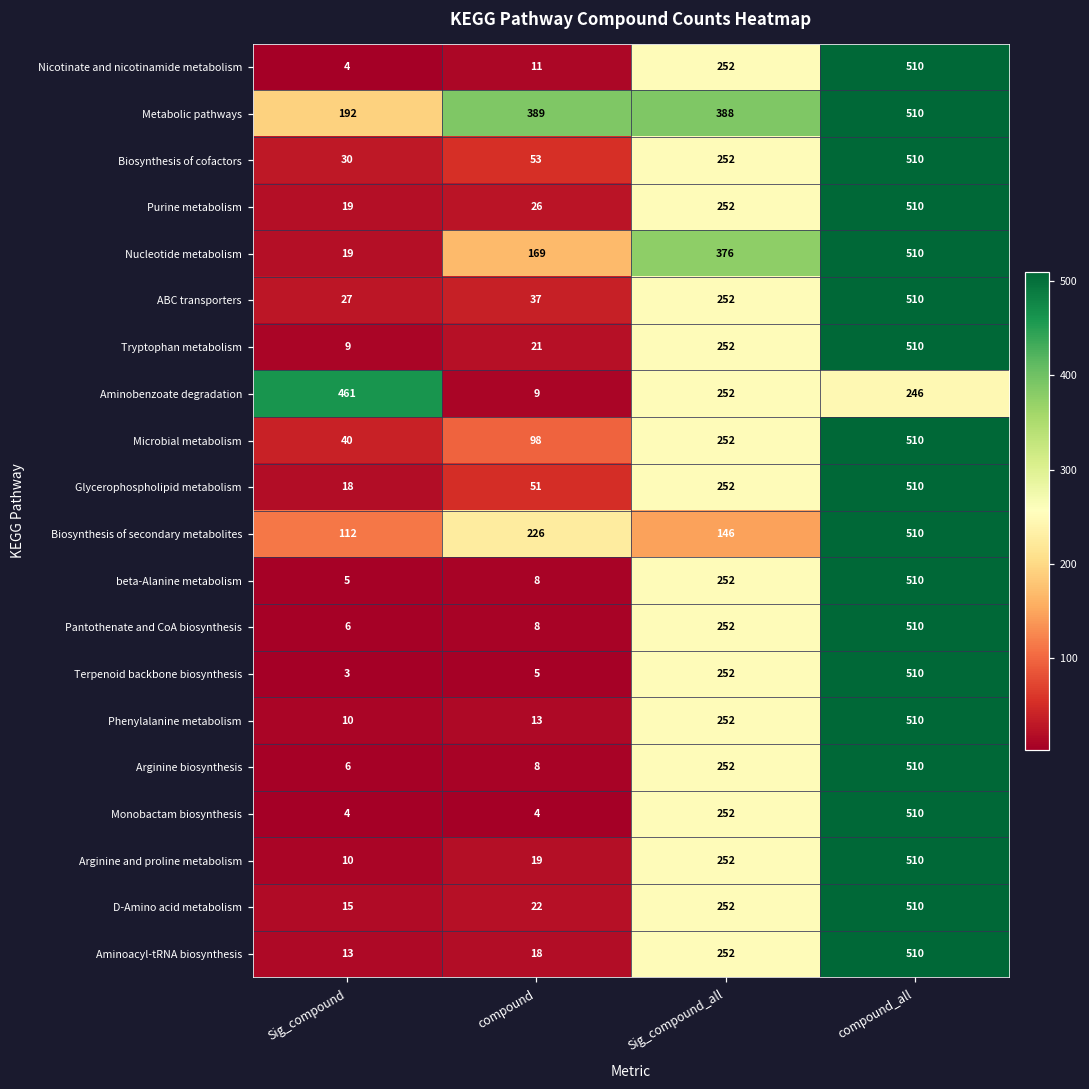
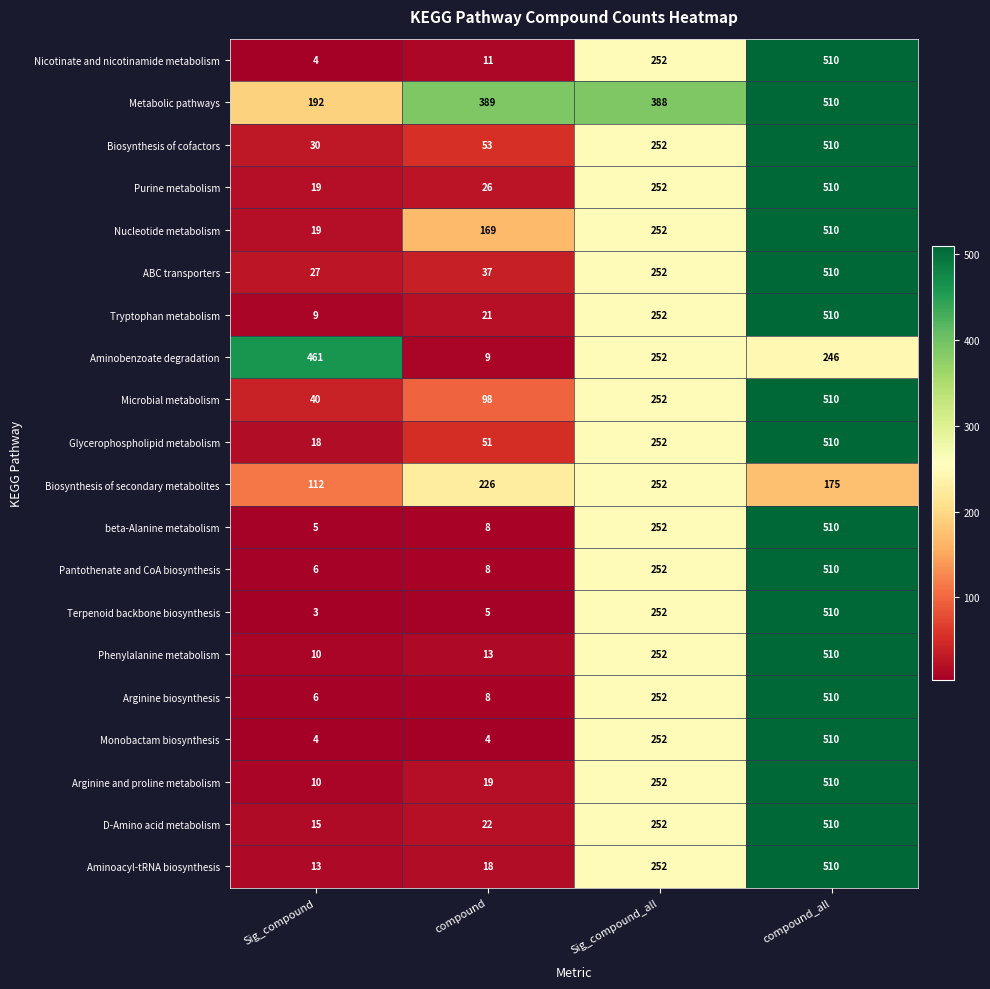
  {
    "Nicotinate and nicotinamide metabolism": {
      "Sig_compound": 4,
      "compound": 11,
      "Sig_compound_all": 252,
      "compound_all": 510
    },
    "Metabolic pathways": {
      "Sig_compound": 192,
      "compound": 389,
      "Sig_compound_all": 388,
      "compound_all": 510
    },
    "Biosynthesis of cofactors": {
      "Sig_compound": 30,
      "compound": 53,
      "Sig_compound_all": 252,
      "compound_all": 510
    },
    "Purine metabolism": {
      "Sig_compound": 19,
      "compound": 26,
      "Sig_compound_all": 252,
      "compound_all": 510
    },
    "Nucleotide metabolism": {
      "Sig_compound": 19,
      "compound": 169,
-     "Sig_compound_all": 376,
+     "Sig_compound_all": 252,
      "compound_all": 510
    },
    "ABC transporters": {
      "Sig_compound": 27,
      "compound": 37,
      "Sig_compound_all": 252,
      "compound_all": 510
    },
    "Tryptophan metabolism": {
      "Sig_compound": 9,
      "compound": 21,
      "Sig_compound_all": 252,
      "compound_all": 510
    },
    "Aminobenzoate degradation": {
      "Sig_compound": 461,
      "compound": 9,
      "Sig_compound_all": 252,
      "compound_all": 246
    },
    "Microbial metabolism": {
      "Sig_compound": 40,
      "compound": 98,
      "Sig_compound_all": 252,
      "compound_all": 510
    },
    "Glycerophospholipid metabolism": {
      "Sig_compound": 18,
      "compound": 51,
      "Sig_compound_all": 252,
      "compound_all": 510
    },
    "Biosynthesis of secondary metabolites": {
      "Sig_compound": 112,
      "compound": 226,
-     "Sig_compound_all": 146,
-     "compound_all": 510
+     "Sig_compound_all": 252,
+     "compound_all": 175
    },
    "beta-Alanine metabolism": {
      "Sig_compound": 5,
      "compound": 8,
      "Sig_compound_all": 252,
      "compound_all": 510
    },
    "Pantothenate and CoA biosynthesis": {
      "Sig_compound": 6,
      "compound": 8,
      "Sig_compound_all": 252,
      "compound_all": 510
    },
    "Terpenoid backbone biosynthesis": {
      "Sig_compound": 3,
      "compound": 5,
      "Sig_compound_all": 252,
      "compound_all": 510
    },
    "Phenylalanine metabolism": {
      "Sig_compound": 10,
      "compound": 13,
      "Sig_compound_all": 252,
      "compound_all": 510
    },
    "Arginine biosynthesis": {
      "Sig_compound": 6,
      "compound": 8,
      "Sig_compound_all": 252,
      "compound_all": 510
    },
    "Monobactam biosynthesis": {
      "Sig_compound": 4,
      "compound": 4,
      "Sig_compound_all": 252,
      "compound_all": 510
    },
    "Arginine and proline metabolism": {
      "Sig_compound": 10,
      "compound": 19,
      "Sig_compound_all": 252,
      "compound_all": 510
    },
    "D-Amino acid metabolism": {
      "Sig_compound": 15,
      "compound": 22,
      "Sig_compound_all": 252,
      "compound_all": 510
    },
    "Aminoacyl-tRNA biosynthesis": {
      "Sig_compound": 13,
      "compound": 18,
      "Sig_compound_all": 252,
      "compound_all": 510
    }
  }
